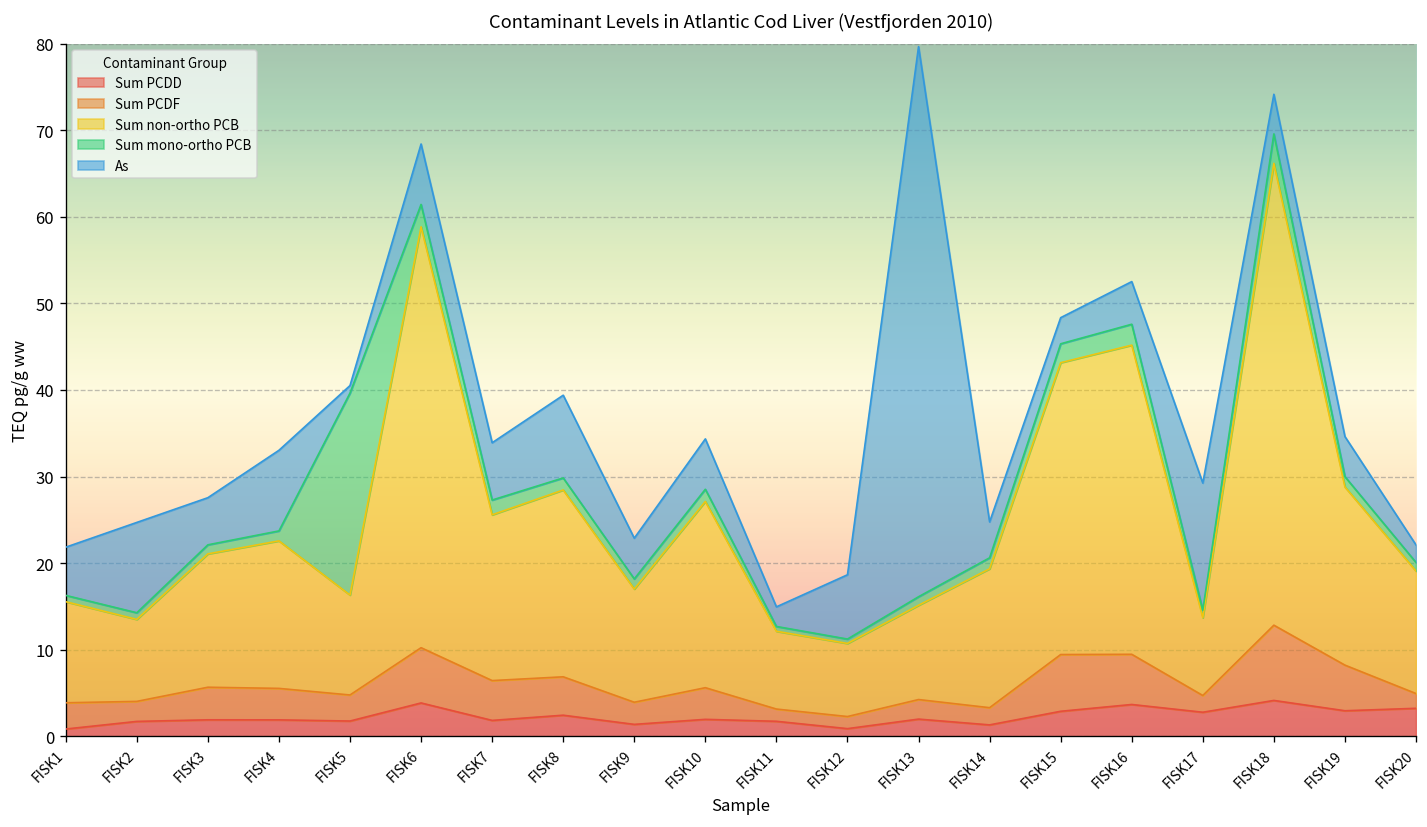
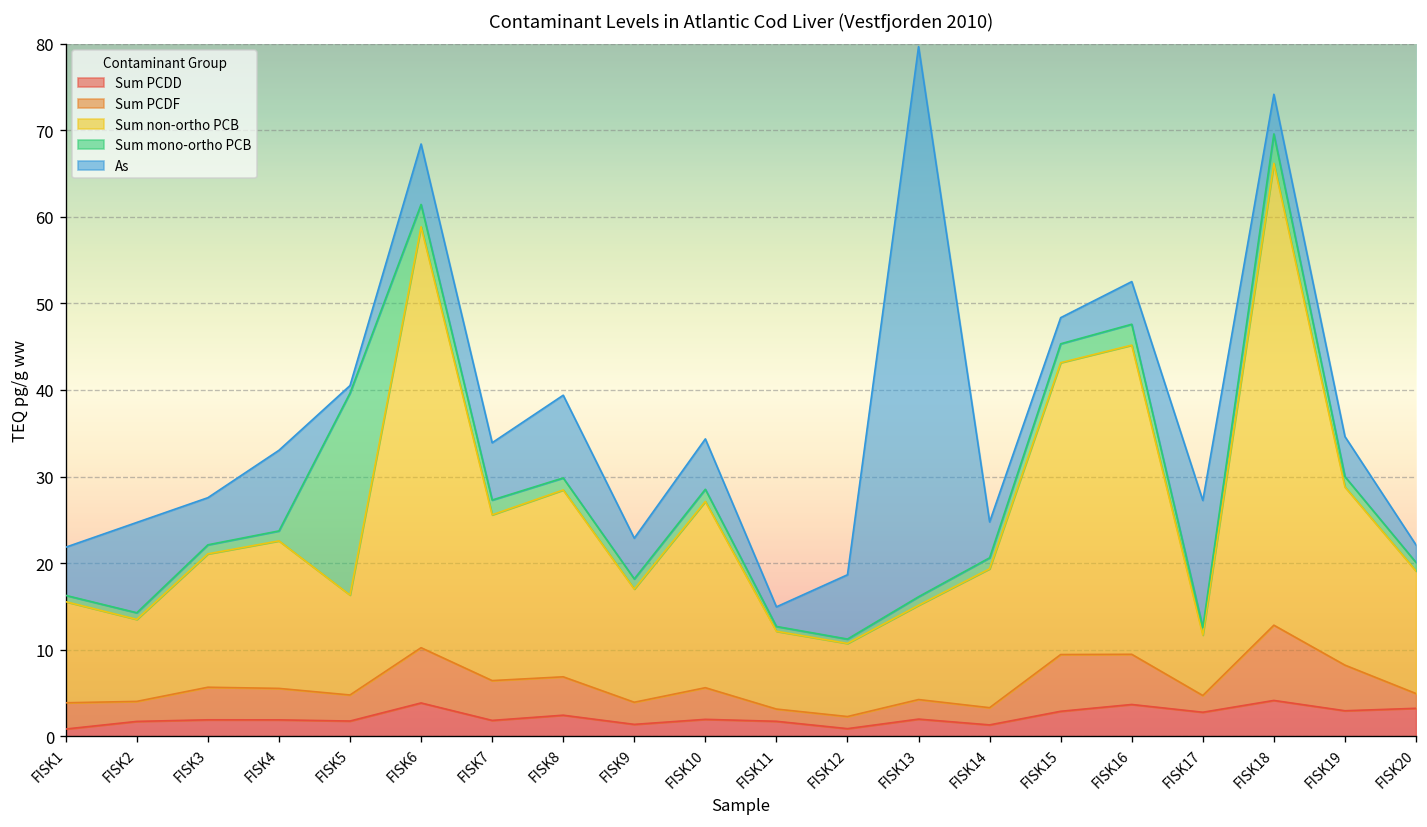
  {
    "Sum non-ortho PCB": {
      "FISK1": 12,
      "FISK2": 9,
      "FISK3": 15,
      "FISK4": 17,
      "FISK5": 12,
      "FISK6": 49,
      "FISK7": 19,
      "FISK8": 22,
      "FISK9": 13,
      "FISK10": 22,
      "FISK11": 9,
      "FISK12": 8,
      "FISK13": 11,
      "FISK14": 16,
      "FISK15": 34,
      "FISK16": 36,
-     "FISK17": 9,
+     "FISK17": 7,
      "FISK18": 53,
      "FISK19": 21,
      "FISK20": 14
    },
    "Sum mono-ortho PCB": {
      "FISK1": 1,
      "FISK2": 1,
      "FISK3": 1,
      "FISK4": 1,
      "FISK5": 23,
      "FISK6": 3,
      "FISK7": 2,
      "FISK8": 1,
      "FISK9": 1,
      "FISK10": 1,
      "FISK11": 1,
      "FISK12": 1,
      "FISK13": 1,
      "FISK14": 1,
      "FISK15": 2,
      "FISK16": 2,
      "FISK17": 1,
      "FISK18": 3,
      "FISK19": 1,
      "FISK20": 1
    },
    "As": {
      "FISK1": 6,
      "FISK2": 10,
      "FISK3": 5,
      "FISK4": 9,
      "FISK5": 1,
      "FISK6": 7,
      "FISK7": 7,
      "FISK8": 10,
      "FISK9": 5,
      "FISK10": 6,
      "FISK11": 2,
      "FISK12": 7,
      "FISK13": 64,
      "FISK14": 4,
      "FISK15": 3,
      "FISK16": 5,
      "FISK17": 15,
      "FISK18": 5,
      "FISK19": 5,
      "FISK20": 2
    }
  }
